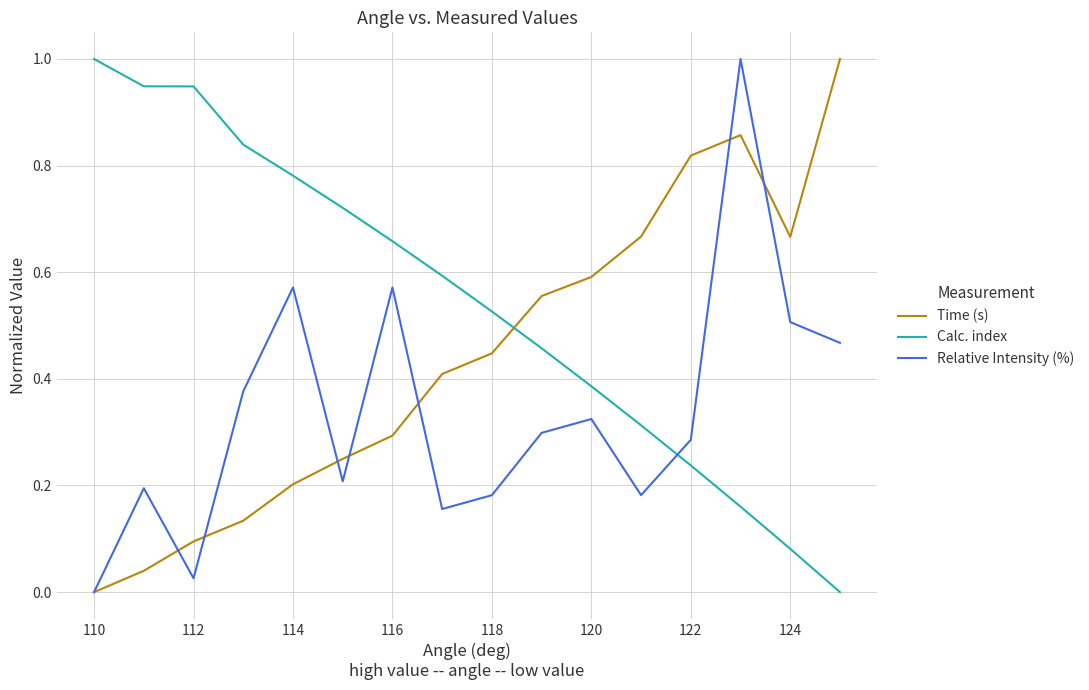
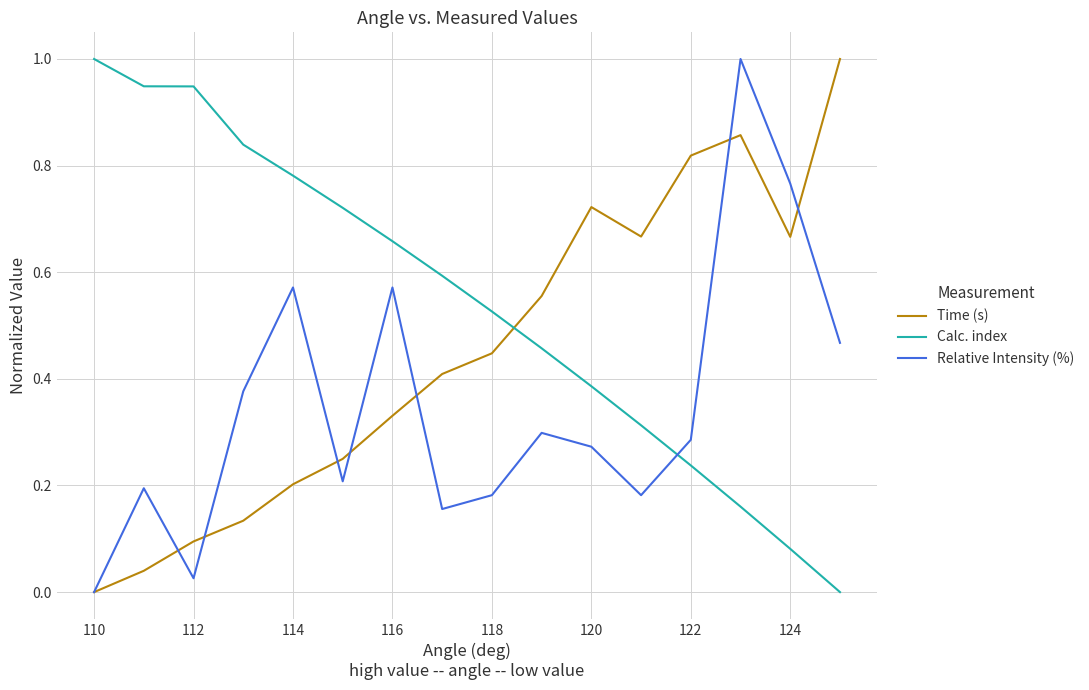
  {
    "Time (s)": {
      "112": 0.10,
      "114": 0.20,
-     "116": 0.29,
+     "116": 0.33,
      "118": 0.45,
-     "120": 0.59,
+     "120": 0.72,
      "122": 0.82,
      "124": 0.67
    },
    "Calc. index": {
      "110": 1.00,
      "112": 0.95,
      "114": 0.78,
      "116": 0.66,
      "118": 0.53,
      "120": 0.39,
      "122": 0.24,
      "124": 0.08
    },
    "Relative Intensity (%)": {
      "112": 0.03,
      "114": 0.57,
      "116": 0.57,
      "118": 0.18,
-     "120": 0.32,
+     "120": 0.27,
      "122": 0.29,
-     "124": 0.51
+     "124": 0.77
    }
  }
